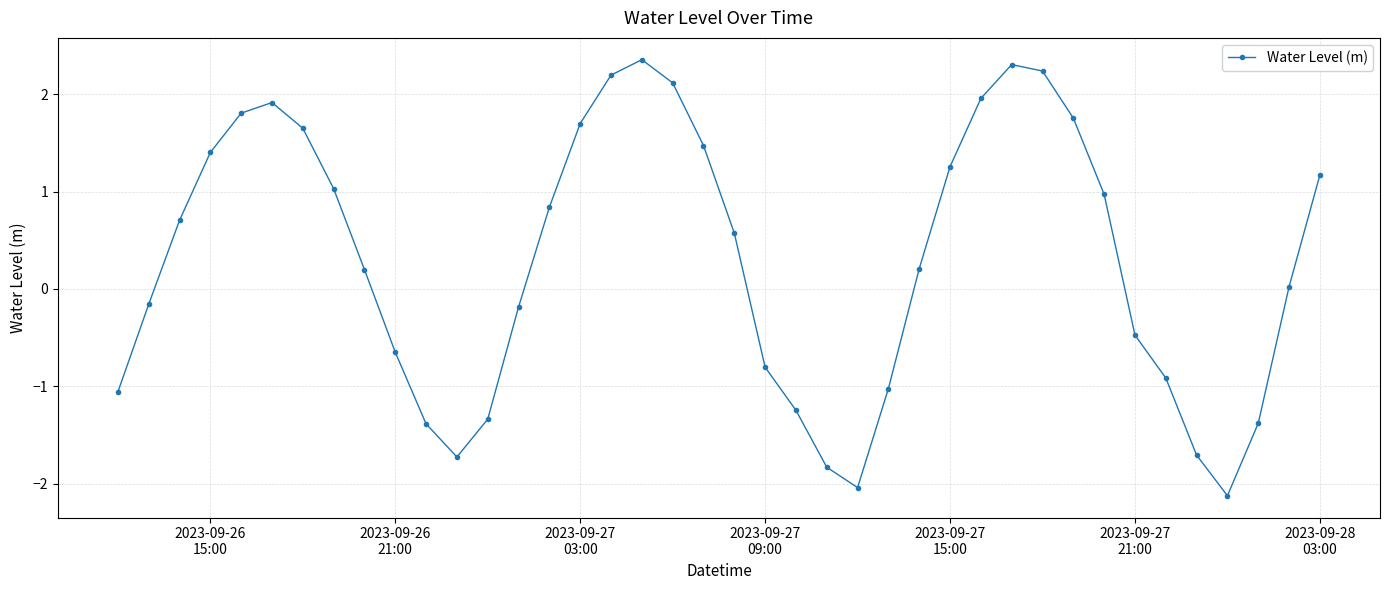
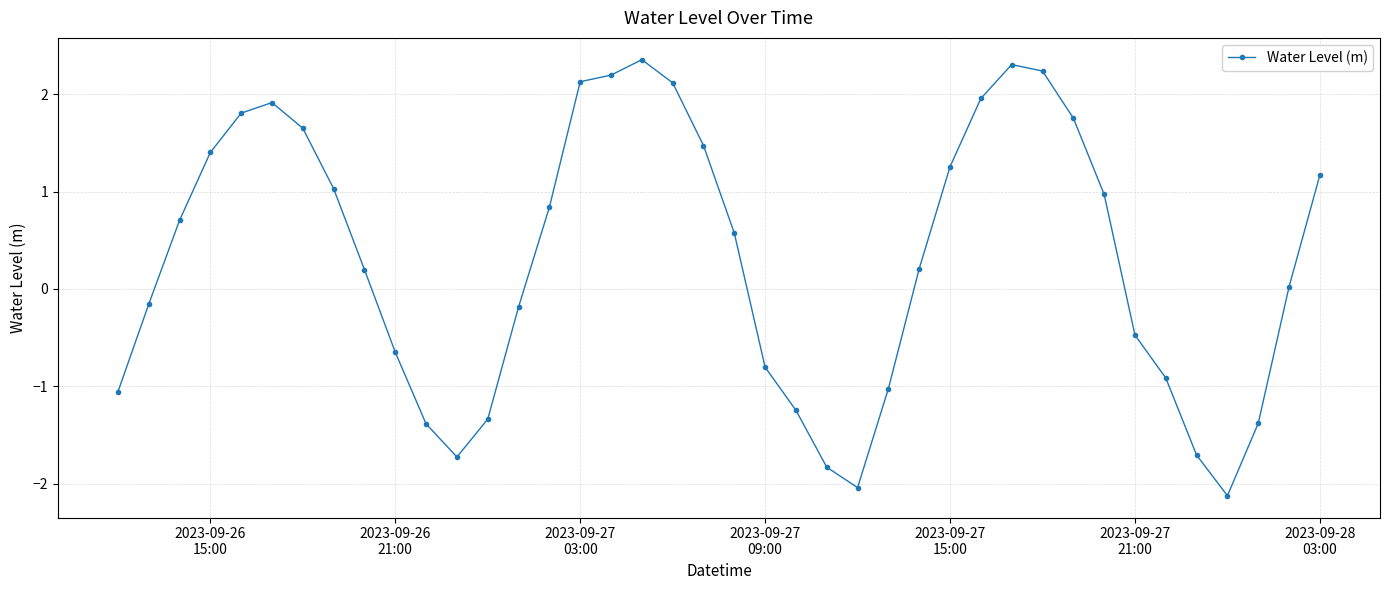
  {
    "2023-09-26 15:00": 1.4,
    "2023-09-26 21:00": -0.7,
-   "2023-09-27 03:00": 1.7,
+   "2023-09-27 03:00": 2.1,
    "2023-09-27 09:00": -0.8,
    "2023-09-27 15:00": 1.3,
    "2023-09-27 21:00": -0.5,
    "2023-09-28 03:00": 1.2
  }
